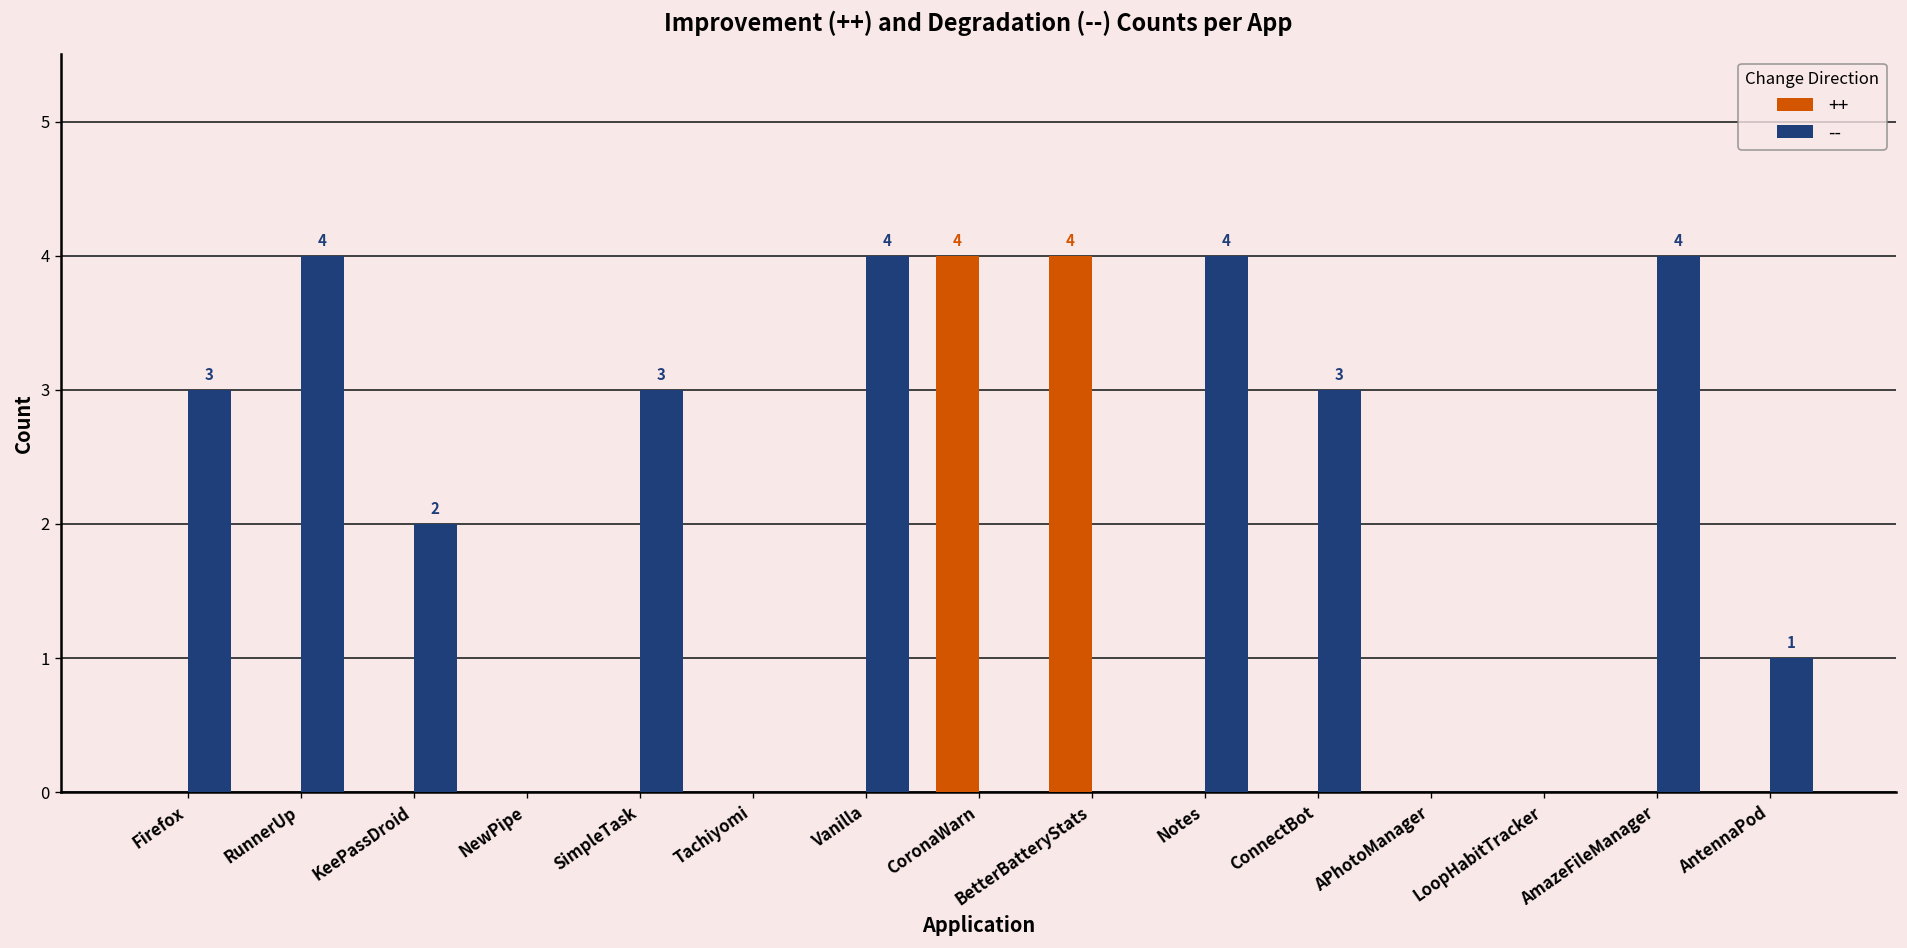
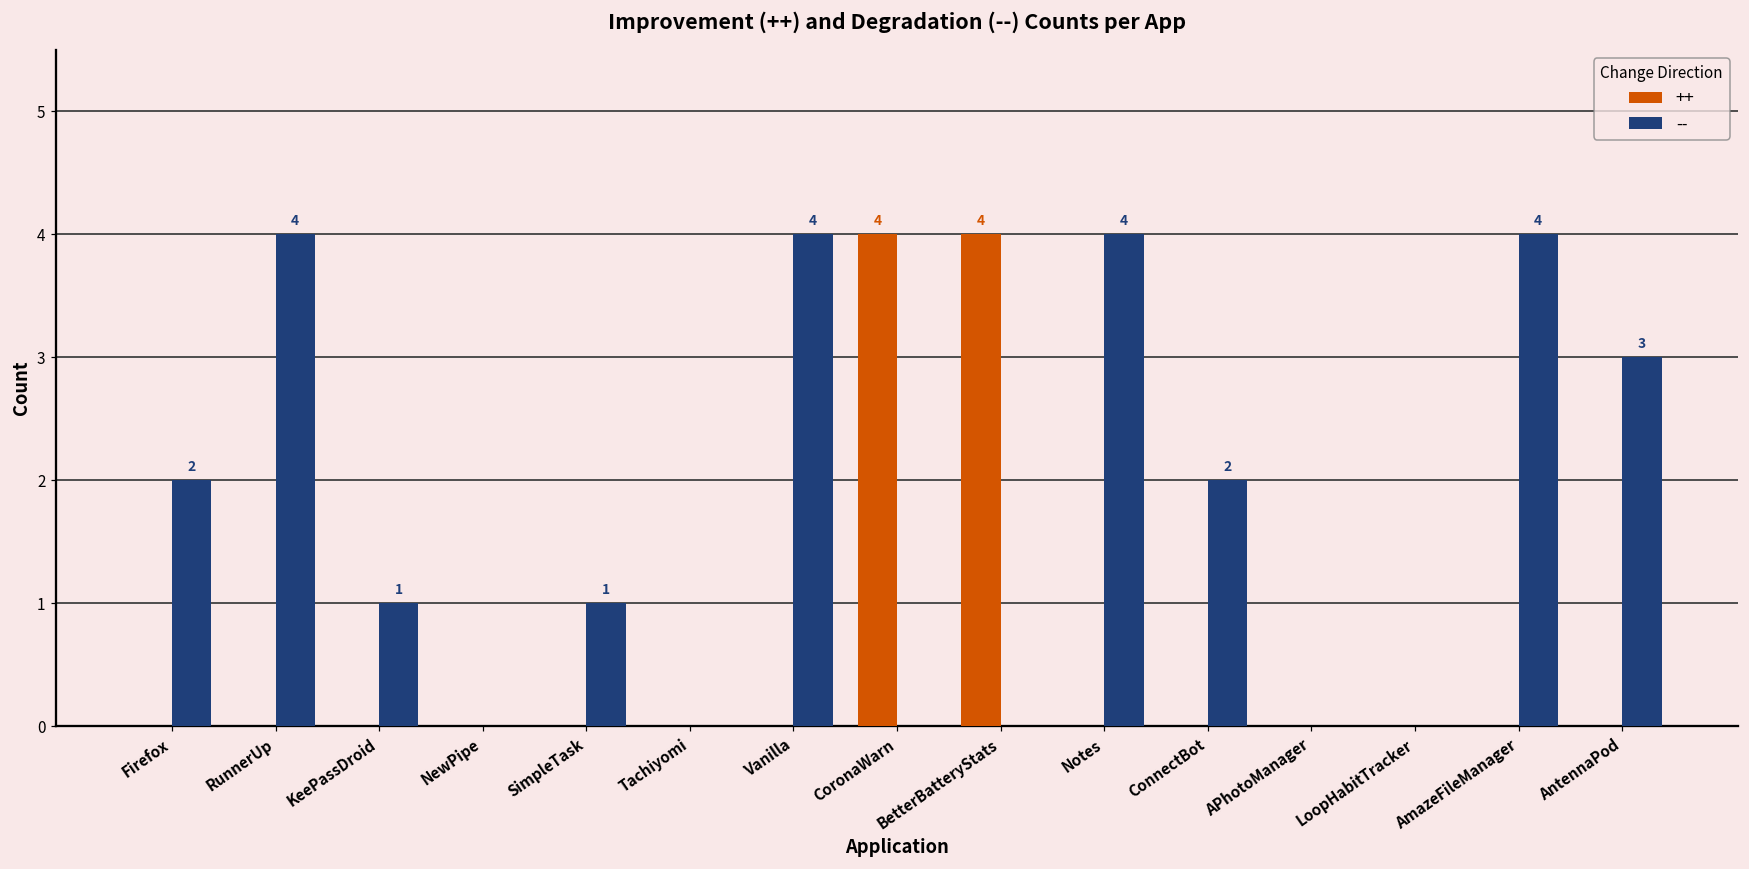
  {
    "++": {
      "CoronaWarn": 4,
      "BetterBatteryStats": 4
    },
    "--": {
-     "Firefox": 3,
+     "Firefox": 2,
      "RunnerUp": 4,
-     "KeePassDroid": 2,
-     "SimpleTask": 3,
+     "KeePassDroid": 1,
+     "SimpleTask": 1,
      "Vanilla": 4,
      "Notes": 4,
-     "ConnectBot": 3,
+     "ConnectBot": 2,
      "AmazeFileManager": 4,
-     "AntennaPod": 1
+     "AntennaPod": 3
    }
  }
